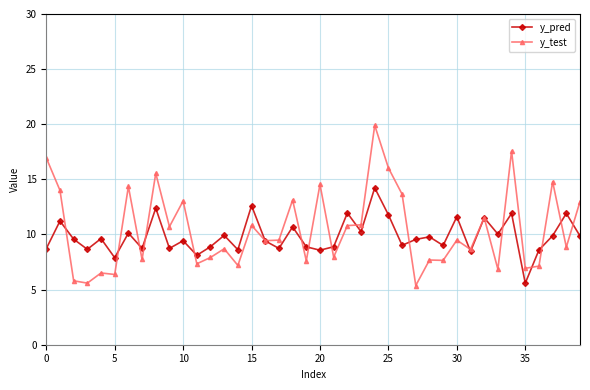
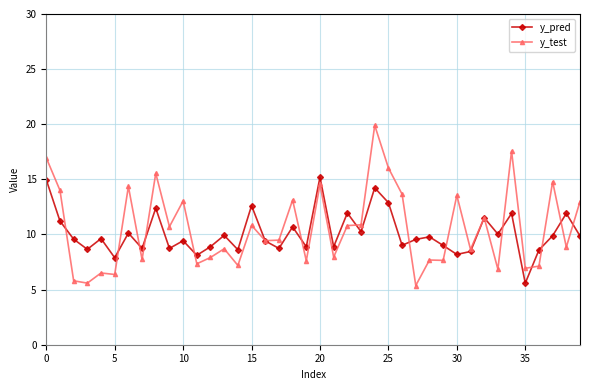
  {
    "y_pred": {
-     "0": 8.7,
+     "0": 15.0,
      "5": 7.9,
      "10": 9.4,
      "15": 12.6,
-     "20": 8.6,
-     "25": 11.8,
-     "30": 11.6,
+     "20": 15.2,
+     "25": 12.9,
+     "30": 8.2,
      "35": 5.6
    },
    "y_test": {
      "0": 17.0,
      "5": 6.4,
      "10": 13.0,
      "15": 10.8,
      "20": 14.5,
      "25": 16.0,
-     "30": 9.5,
+     "30": 13.5,
      "35": 6.9
    }
  }
